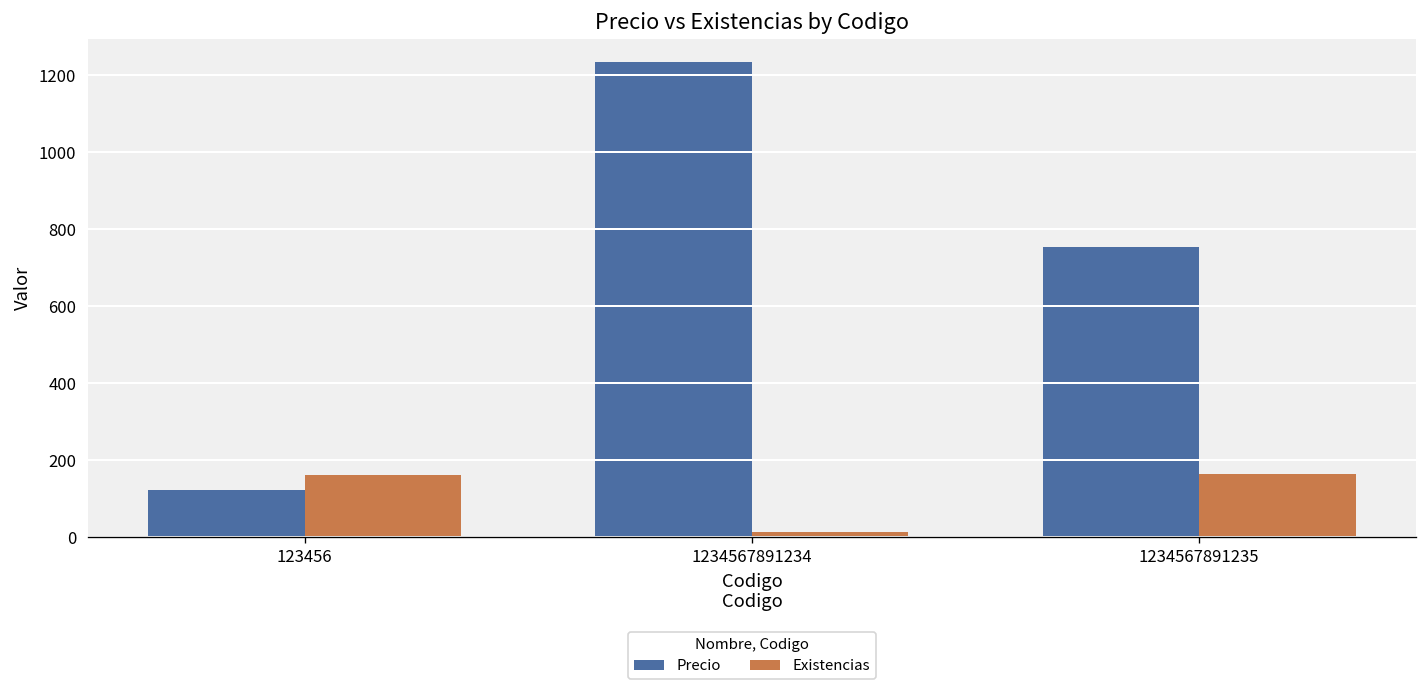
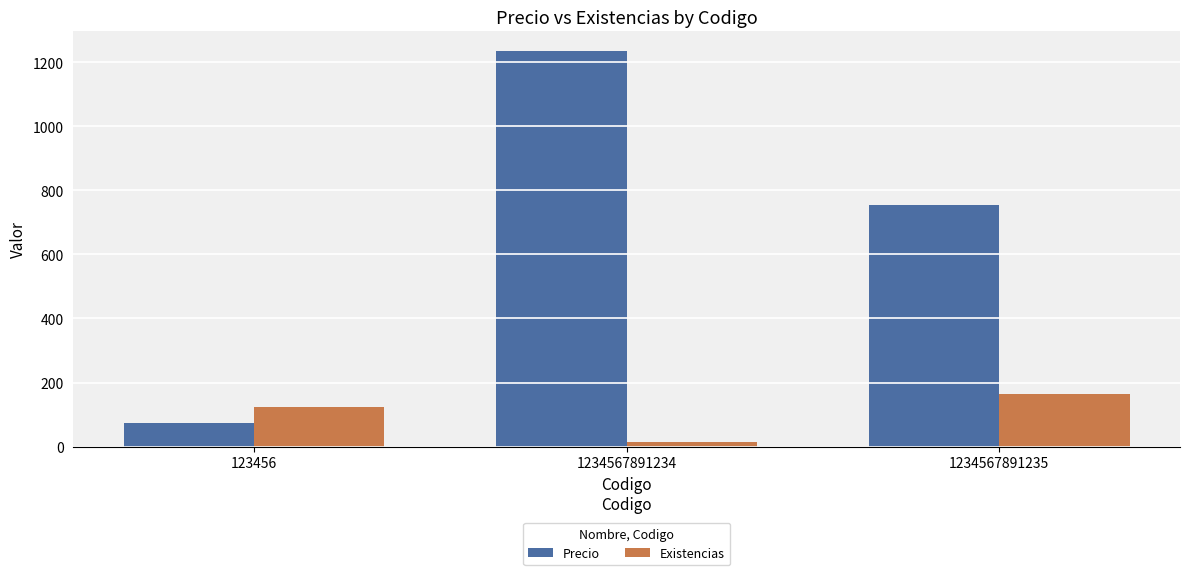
  {
    "Precio": {
-     "123456": 120,
+     "123456": 70,
      "1234567891234": 1230,
      "1234567891235": 750
    },
    "Existencias": {
-     "123456": 160,
+     "123456": 120,
      "1234567891234": 10,
      "1234567891235": 170
    }
  }
